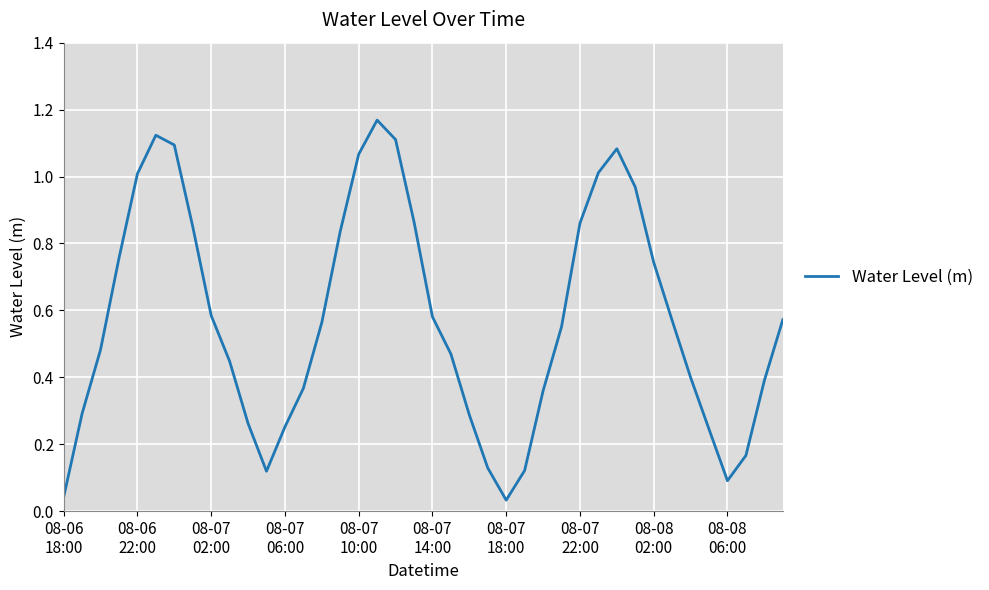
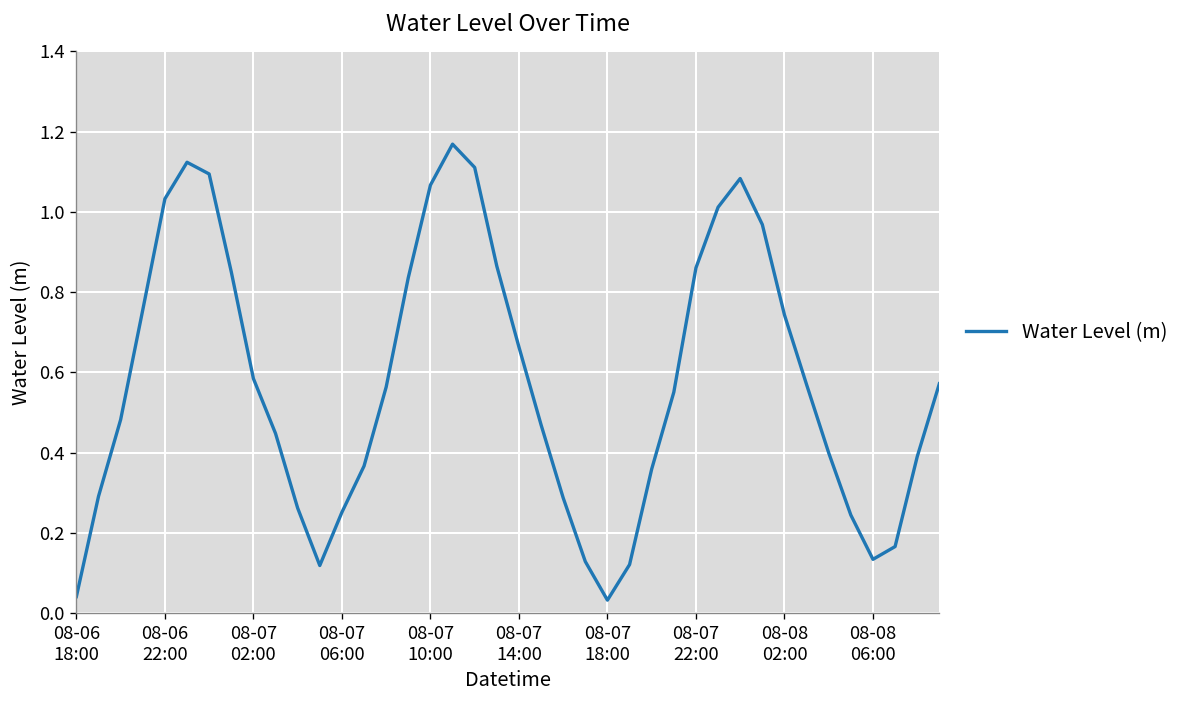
  {
    "08-06 18:00": 0.04,
-   "08-06 22:00": 1.01,
+   "08-06 22:00": 1.03,
    "08-07 02:00": 0.58,
    "08-07 06:00": 0.25,
    "08-07 10:00": 1.07,
-   "08-07 14:00": 0.58,
+   "08-07 14:00": 0.66,
    "08-07 18:00": 0.03,
    "08-07 22:00": 0.86,
    "08-08 02:00": 0.74,
-   "08-08 06:00": 0.09
+   "08-08 06:00": 0.13
  }
